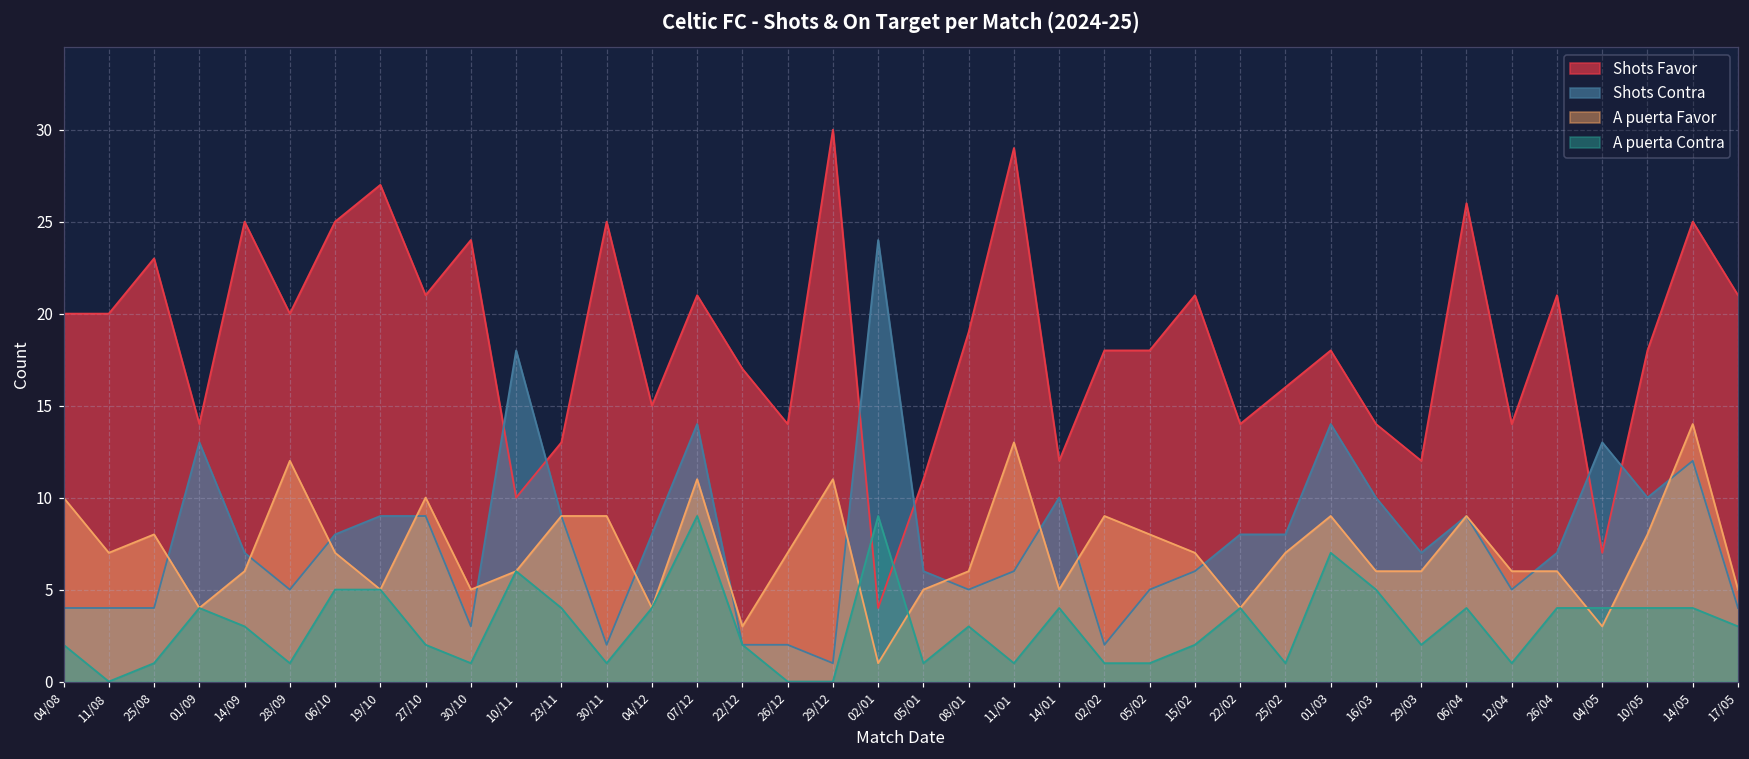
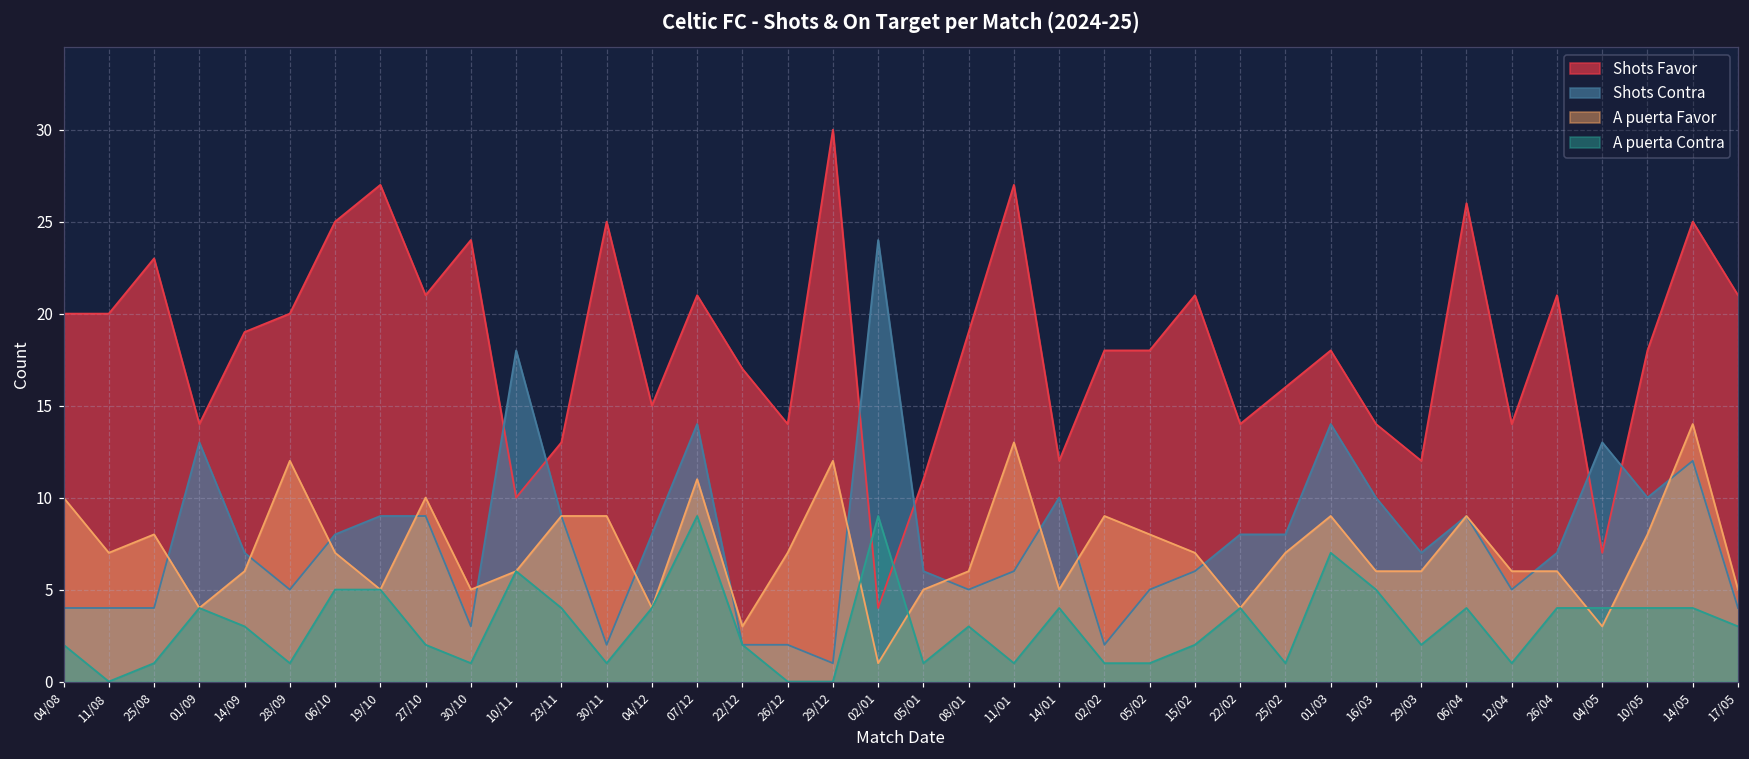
  {
    "Shots Favor": {
      "04/08": 20,
      "11/08": 20,
      "25/08": 23,
      "01/09": 14,
-     "14/09": 25,
+     "14/09": 19,
      "28/09": 20,
      "06/10": 25,
      "19/10": 27,
      "27/10": 21,
      "30/10": 24,
      "10/11": 10,
      "23/11": 13,
      "30/11": 25,
      "04/12": 15,
      "07/12": 21,
      "22/12": 17,
      "26/12": 14,
      "29/12": 30,
      "02/01": 4,
      "05/01": 11,
      "08/01": 19,
-     "11/01": 29,
+     "11/01": 27,
      "14/01": 12,
      "02/02": 18,
      "05/02": 18,
      "15/02": 21,
      "22/02": 14,
      "25/02": 16,
      "01/03": 18,
      "16/03": 14,
      "29/03": 12,
      "06/04": 26,
      "12/04": 14,
      "26/04": 21,
      "04/05": 7,
      "10/05": 18,
      "14/05": 25,
      "17/05": 21
    },
    "A puerta Favor": {
      "04/08": 10,
      "11/08": 7,
      "25/08": 8,
      "14/09": 6,
      "28/09": 12,
      "06/10": 7,
      "27/10": 10,
      "30/10": 5,
      "30/11": 9,
      "07/12": 11,
      "22/12": 3,
      "26/12": 7,
-     "29/12": 11,
+     "29/12": 12,
      "02/01": 1,
      "05/01": 5,
      "08/01": 6,
      "11/01": 13,
      "14/01": 5,
      "02/02": 9,
      "05/02": 8,
      "15/02": 7,
      "25/02": 7,
      "01/03": 9,
      "16/03": 6,
      "29/03": 6,
      "12/04": 6,
      "26/04": 6,
      "04/05": 3,
      "10/05": 8,
      "14/05": 14,
      "17/05": 5
    }
  }
